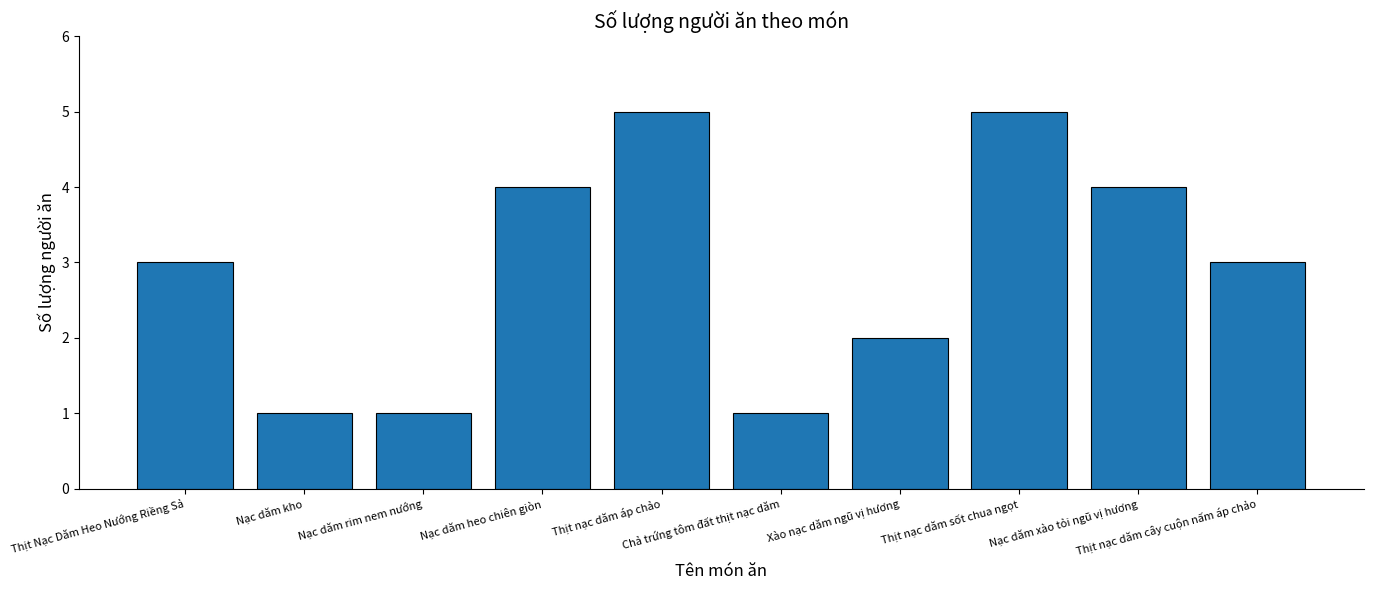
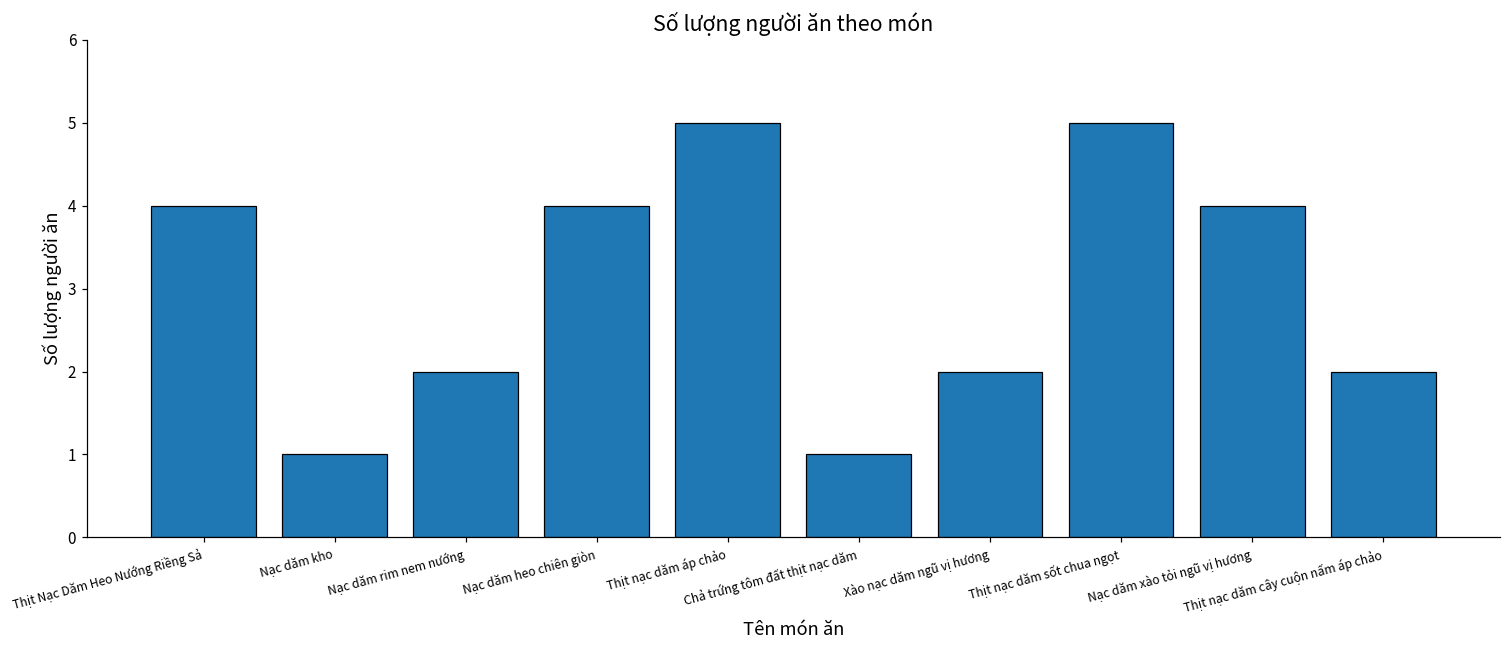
  {
-   "Thịt Nạc Dăm Heo Nướng Riềng Sả": 3,
+   "Thịt Nạc Dăm Heo Nướng Riềng Sả": 4,
    "Nạc dăm kho": 1,
-   "Nạc dăm rim nem nướng": 1,
+   "Nạc dăm rim nem nướng": 2,
    "Nạc dăm heo chiên giòn": 4,
    "Thịt nạc dăm áp chảo": 5,
    "Chả trứng tôm đất thịt nạc dăm": 1,
    "Xào nạc dăm ngũ vị hương": 2,
    "Thịt nạc dăm sốt chua ngọt": 5,
    "Nạc dăm xào tỏi ngũ vị hương": 4,
-   "Thịt nạc dăm cây cuộn nấm áp chảo": 3
+   "Thịt nạc dăm cây cuộn nấm áp chảo": 2
  }
